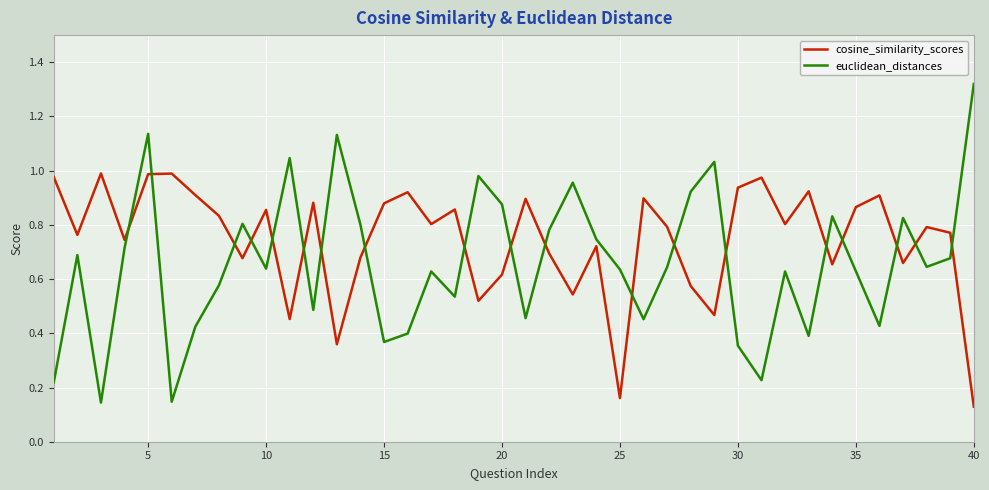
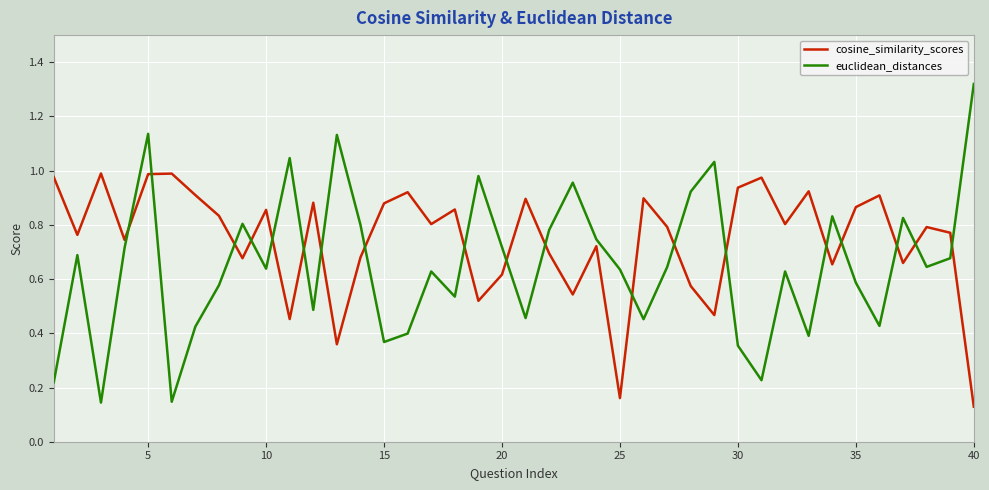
  {
    "cosine_similarity_scores": {
      "5": 0.99,
      "10": 0.86,
      "15": 0.88,
      "20": 0.62,
      "25": 0.16,
      "30": 0.94,
      "35": 0.87,
      "40": 0.13
    },
    "euclidean_distances": {
      "5": 1.14,
      "10": 0.64,
      "15": 0.37,
-     "20": 0.88,
+     "20": 0.72,
      "25": 0.64,
      "30": 0.35,
-     "35": 0.63,
+     "35": 0.59,
      "40": 1.32
    }
  }
